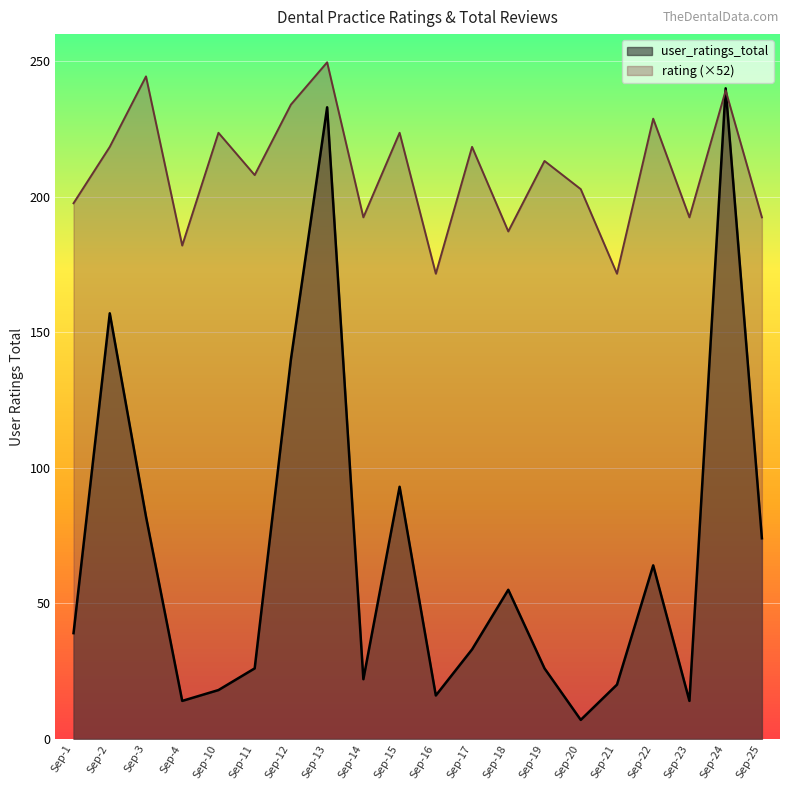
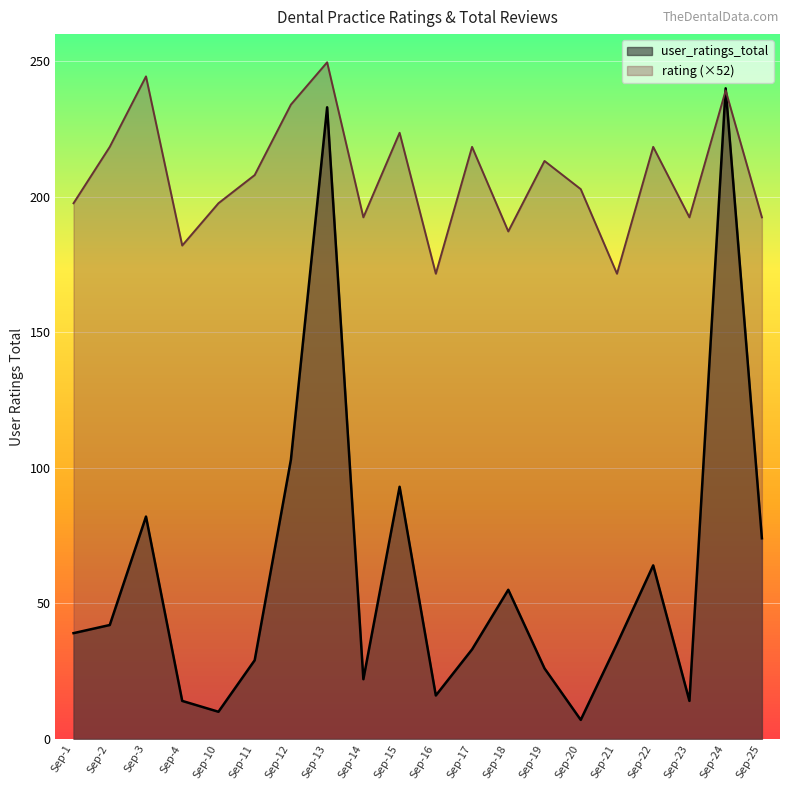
  {
    "user_ratings_total": {
      "Sep-1": 39,
-     "Sep-2": 157,
+     "Sep-2": 42,
      "Sep-3": 82,
      "Sep-4": 14,
-     "Sep-10": 18,
-     "Sep-11": 26,
-     "Sep-12": 140,
+     "Sep-10": 10,
+     "Sep-11": 29,
+     "Sep-12": 103,
      "Sep-13": 233,
      "Sep-14": 22,
      "Sep-15": 93,
      "Sep-16": 16,
      "Sep-17": 33,
      "Sep-18": 55,
      "Sep-19": 26,
      "Sep-20": 7,
-     "Sep-21": 20,
+     "Sep-21": 35,
      "Sep-22": 64,
      "Sep-23": 14,
      "Sep-25": 74
    },
    "rating (×52)": {
      "Sep-1": 198,
      "Sep-2": 218,
      "Sep-3": 244,
      "Sep-4": 182,
-     "Sep-10": 224,
+     "Sep-10": 198,
      "Sep-11": 208,
      "Sep-12": 234,
      "Sep-13": 250,
      "Sep-14": 192,
      "Sep-15": 224,
      "Sep-16": 172,
      "Sep-17": 218,
      "Sep-18": 187,
      "Sep-19": 213,
      "Sep-20": 203,
      "Sep-21": 172,
-     "Sep-22": 229,
+     "Sep-22": 218,
      "Sep-23": 192,
      "Sep-25": 192
    }
  }
